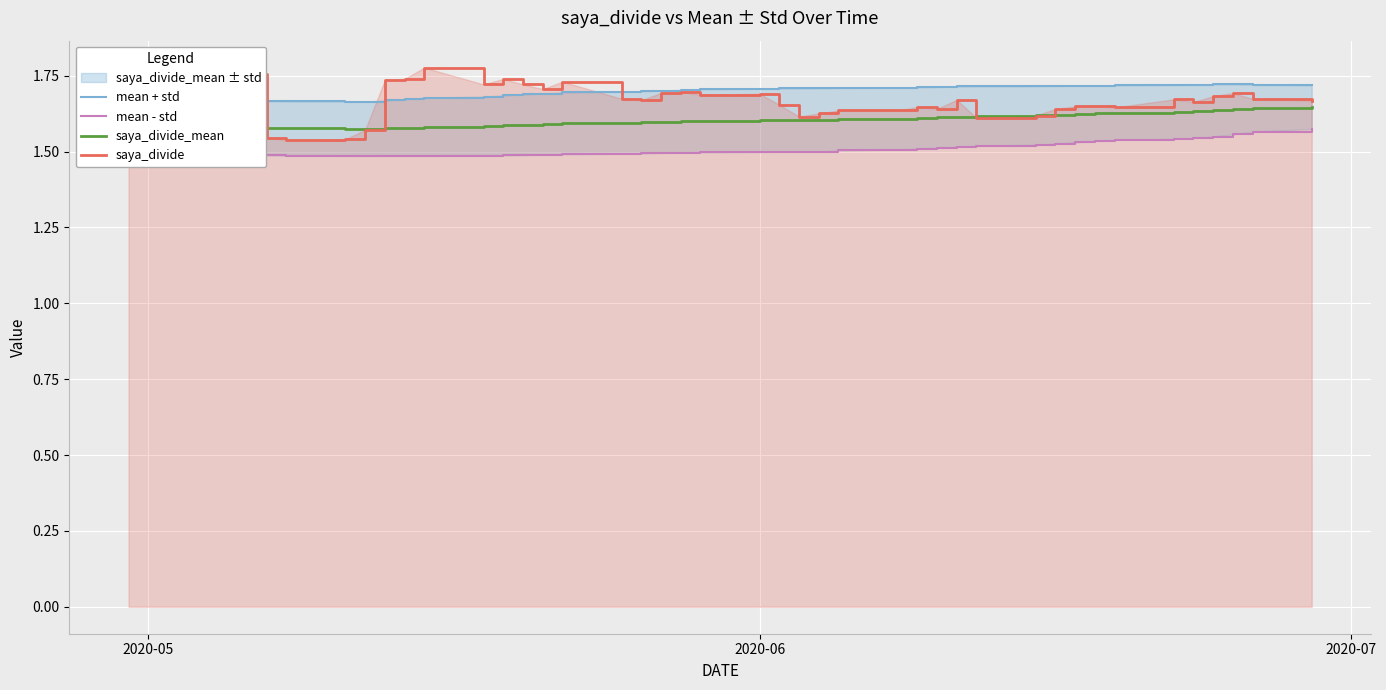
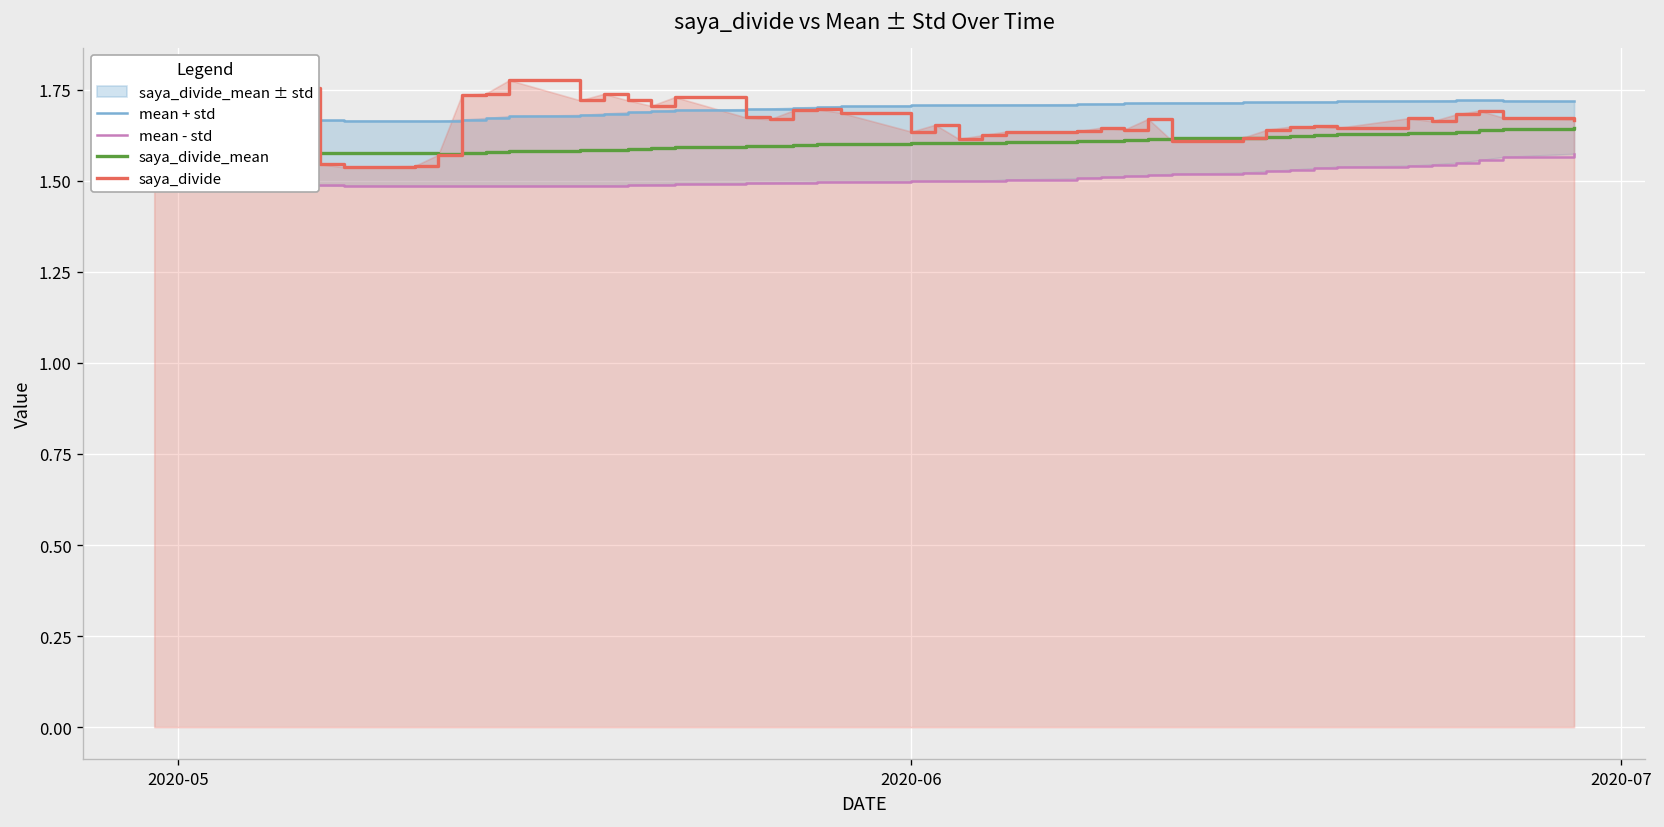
  {
    "saya_divide_mean ± std": {
      "2020-06": 1.71
    },
    "mean - std": {
      "2020-06": 1.50
    },
    "saya_divide_mean": {
      "2020-06": 1.60
    },
    "saya_divide": {
-     "2020-06": 1.69
+     "2020-06": 1.63
    }
  }
